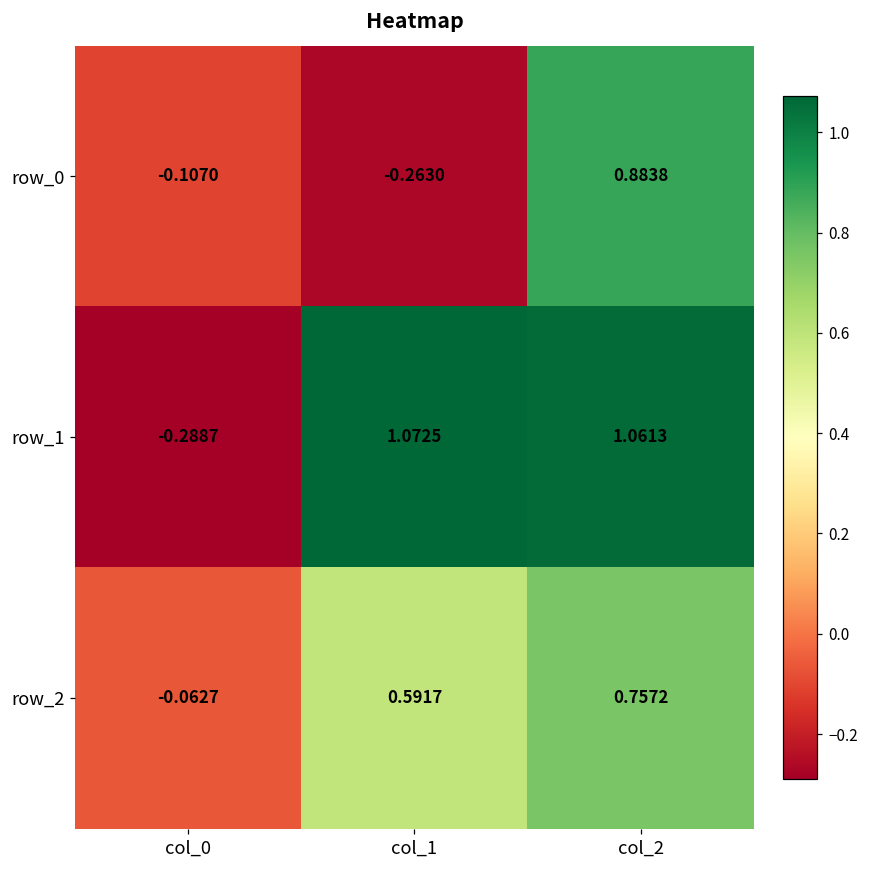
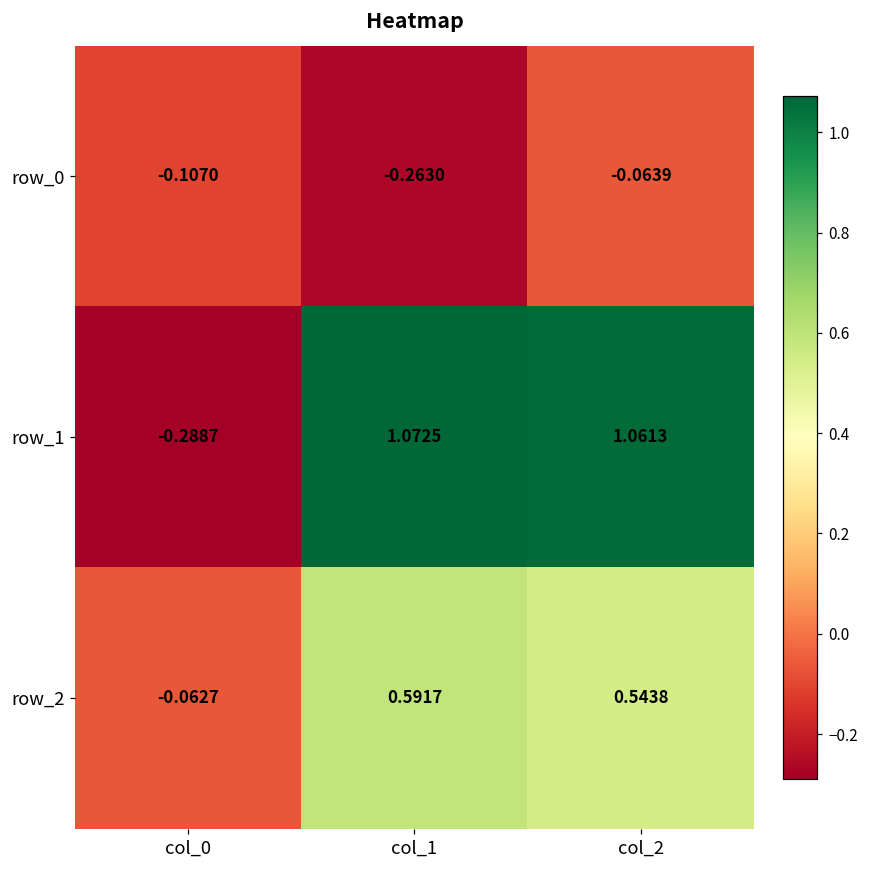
  {
    "row_0": {
      "col_0": -0.1070,
      "col_1": -0.2630,
-     "col_2": 0.8838
+     "col_2": -0.0639
    },
    "row_1": {
      "col_0": -0.2887,
      "col_1": 1.0725,
      "col_2": 1.0613
    },
    "row_2": {
      "col_0": -0.0627,
      "col_1": 0.5917,
-     "col_2": 0.7572
+     "col_2": 0.5438
    }
  }
